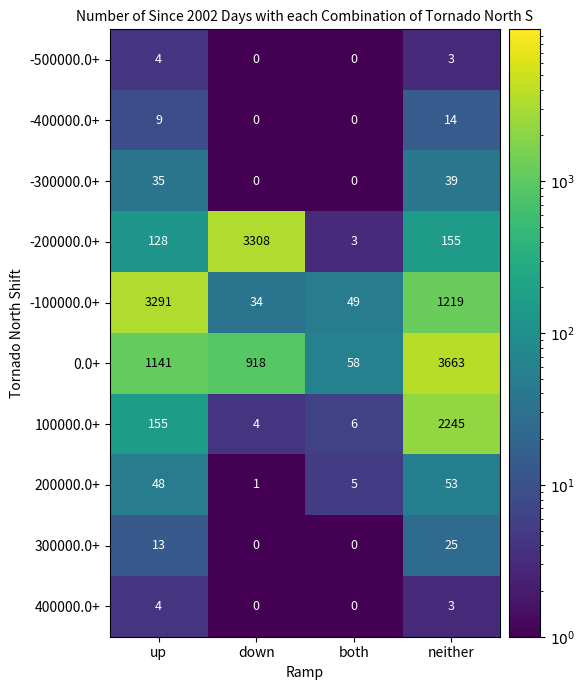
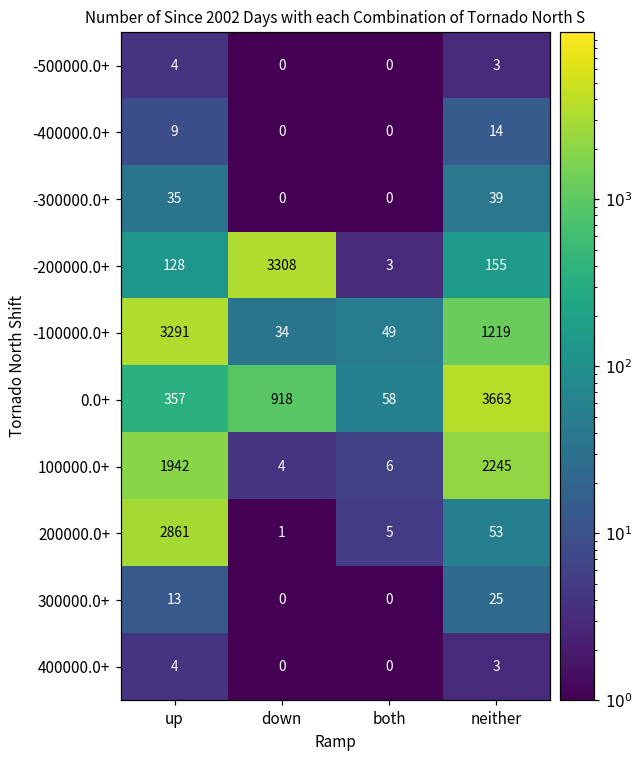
  {
    "-500000.0+": {
      "up": 4,
      "down": 0,
      "both": 0,
      "neither": 3
    },
    "-400000.0+": {
      "up": 9,
      "down": 0,
      "both": 0,
      "neither": 14
    },
    "-300000.0+": {
      "up": 35,
      "down": 0,
      "both": 0,
      "neither": 39
    },
    "-200000.0+": {
      "up": 128,
      "down": 3308,
      "both": 3,
      "neither": 155
    },
    "-100000.0+": {
      "up": 3291,
      "down": 34,
      "both": 49,
      "neither": 1219
    },
    "0.0+": {
-     "up": 1141,
+     "up": 357,
      "down": 918,
      "both": 58,
      "neither": 3663
    },
    "100000.0+": {
-     "up": 155,
+     "up": 1942,
      "down": 4,
      "both": 6,
      "neither": 2245
    },
    "200000.0+": {
-     "up": 48,
+     "up": 2861,
      "down": 1,
      "both": 5,
      "neither": 53
    },
    "300000.0+": {
      "up": 13,
      "down": 0,
      "both": 0,
      "neither": 25
    },
    "400000.0+": {
      "up": 4,
      "down": 0,
      "both": 0,
      "neither": 3
    }
  }
